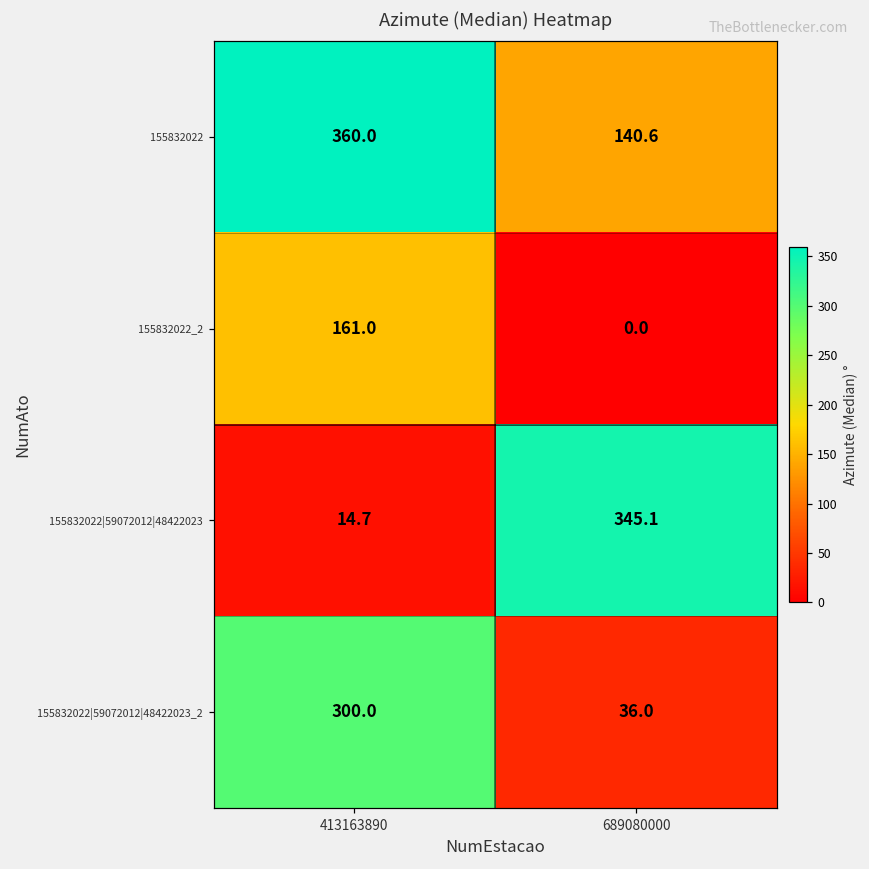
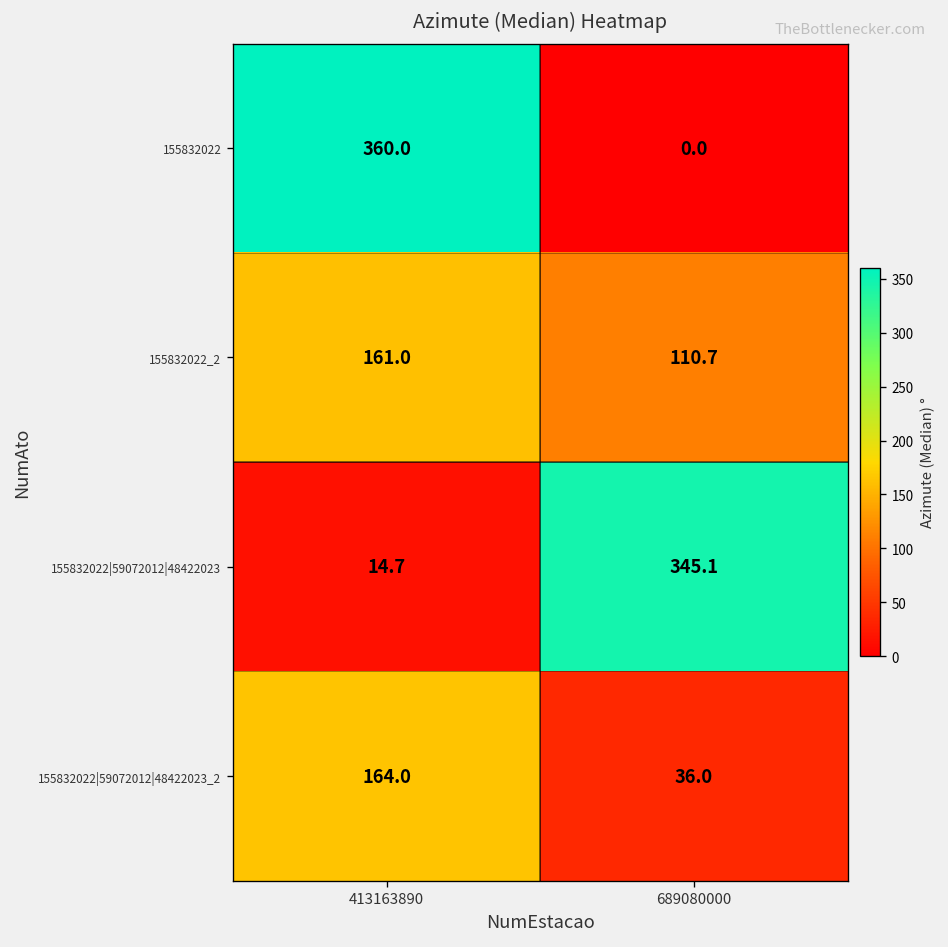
  {
    "155832022": {
      "413163890": 360.0,
-     "689080000": 140.6
+     "689080000": 0.0
    },
    "155832022_2": {
      "413163890": 161.0,
-     "689080000": 0.0
+     "689080000": 110.7
    },
    "155832022|59072012|48422023": {
      "413163890": 14.7,
      "689080000": 345.1
    },
    "155832022|59072012|48422023_2": {
-     "413163890": 300.0,
+     "413163890": 164.0,
      "689080000": 36.0
    }
  }
